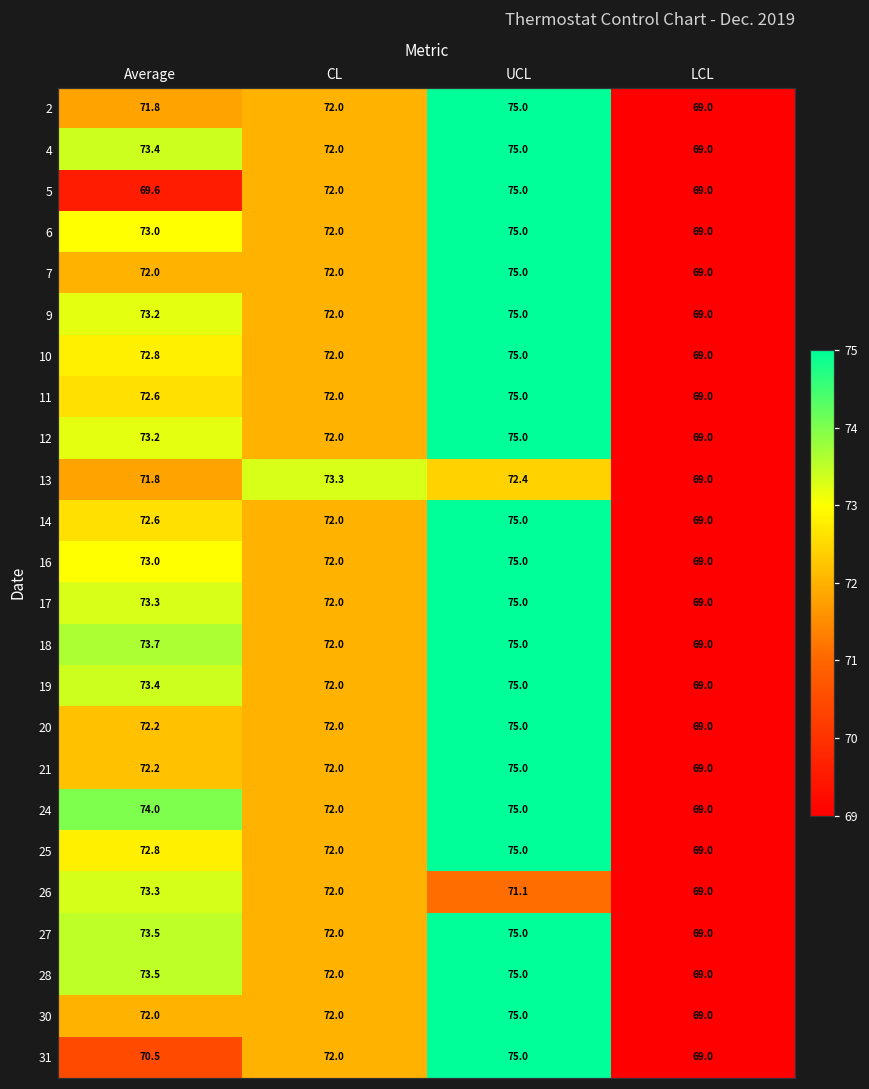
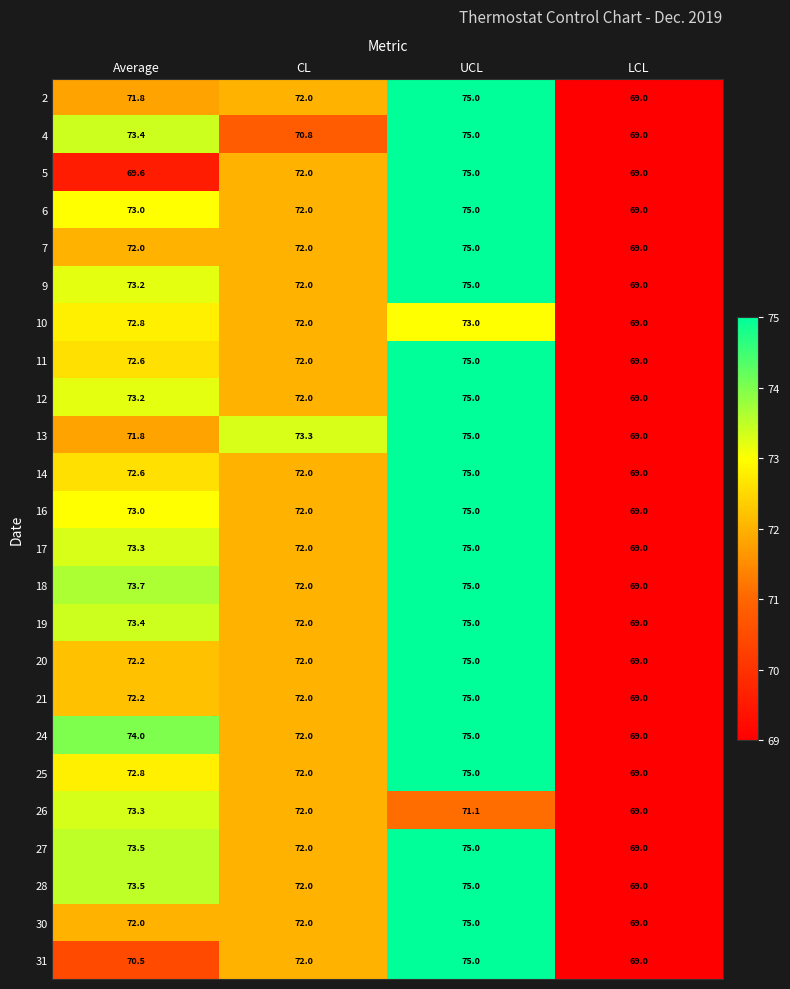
  {
    "2": {
      "Average": 71.8,
      "CL": 72.0,
      "UCL": 75.0,
      "LCL": 69.0
    },
    "4": {
      "Average": 73.4,
-     "CL": 72.0,
+     "CL": 70.8,
      "UCL": 75.0,
      "LCL": 69.0
    },
    "5": {
      "Average": 69.6,
      "CL": 72.0,
      "UCL": 75.0,
      "LCL": 69.0
    },
    "6": {
      "Average": 73.0,
      "CL": 72.0,
      "UCL": 75.0,
      "LCL": 69.0
    },
    "7": {
      "Average": 72.0,
      "CL": 72.0,
      "UCL": 75.0,
      "LCL": 69.0
    },
    "9": {
      "Average": 73.2,
      "CL": 72.0,
      "UCL": 75.0,
      "LCL": 69.0
    },
    "10": {
      "Average": 72.8,
      "CL": 72.0,
-     "UCL": 75.0,
+     "UCL": 73.0,
      "LCL": 69.0
    },
    "11": {
      "Average": 72.6,
      "CL": 72.0,
      "UCL": 75.0,
      "LCL": 69.0
    },
    "12": {
      "Average": 73.2,
      "CL": 72.0,
      "UCL": 75.0,
      "LCL": 69.0
    },
    "13": {
      "Average": 71.8,
      "CL": 73.3,
-     "UCL": 72.4,
+     "UCL": 75.0,
      "LCL": 69.0
    },
    "14": {
      "Average": 72.6,
      "CL": 72.0,
      "UCL": 75.0,
      "LCL": 69.0
    },
    "16": {
      "Average": 73.0,
      "CL": 72.0,
      "UCL": 75.0,
      "LCL": 69.0
    },
    "17": {
      "Average": 73.3,
      "CL": 72.0,
      "UCL": 75.0,
      "LCL": 69.0
    },
    "18": {
      "Average": 73.7,
      "CL": 72.0,
      "UCL": 75.0,
      "LCL": 69.0
    },
    "19": {
      "Average": 73.4,
      "CL": 72.0,
      "UCL": 75.0,
      "LCL": 69.0
    },
    "20": {
      "Average": 72.2,
      "CL": 72.0,
      "UCL": 75.0,
      "LCL": 69.0
    },
    "21": {
      "Average": 72.2,
      "CL": 72.0,
      "UCL": 75.0,
      "LCL": 69.0
    },
    "24": {
      "Average": 74.0,
      "CL": 72.0,
      "UCL": 75.0,
      "LCL": 69.0
    },
    "25": {
      "Average": 72.8,
      "CL": 72.0,
      "UCL": 75.0,
      "LCL": 69.0
    },
    "26": {
      "Average": 73.3,
      "CL": 72.0,
      "UCL": 71.1,
      "LCL": 69.0
    },
    "27": {
      "Average": 73.5,
      "CL": 72.0,
      "UCL": 75.0,
      "LCL": 69.0
    },
    "28": {
      "Average": 73.5,
      "CL": 72.0,
      "UCL": 75.0,
      "LCL": 69.0
    },
    "30": {
      "Average": 72.0,
      "CL": 72.0,
      "UCL": 75.0,
      "LCL": 69.0
    },
    "31": {
      "Average": 70.5,
      "CL": 72.0,
      "UCL": 75.0,
      "LCL": 69.0
    }
  }
